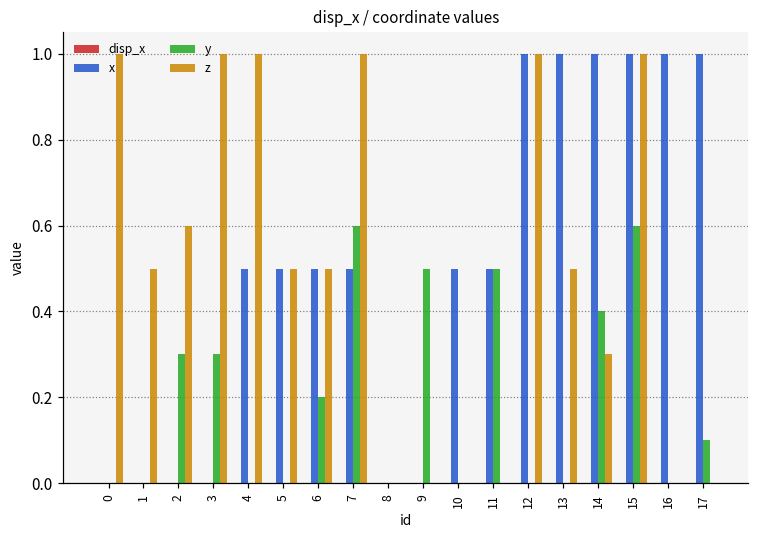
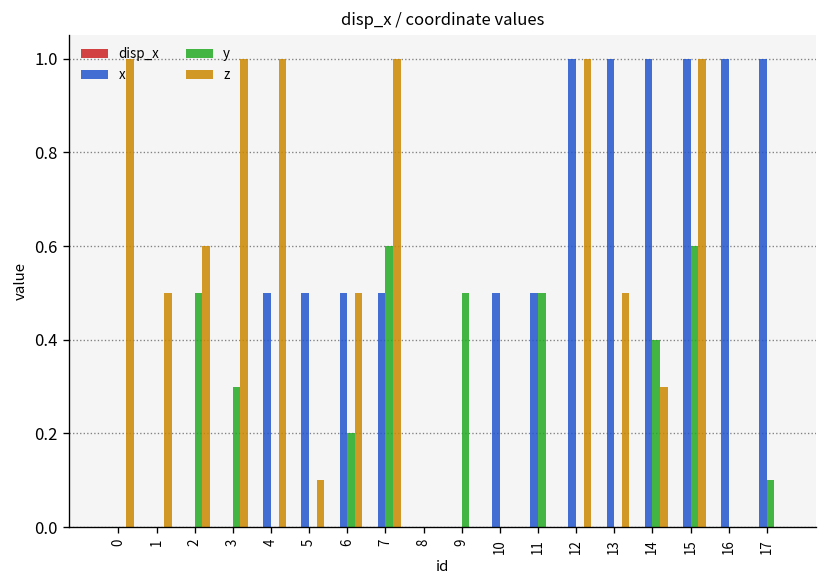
  {
    "disp_x": {
      "0": 0.0,
      "1": 0.0,
      "2": 0.0,
      "3": 0.0,
      "8": 0.0,
      "9": 0.0
    },
    "x": {
      "0": 0.0,
      "1": 0.0,
      "2": 0.0,
      "3": 0.0,
      "4": 0.5,
      "5": 0.5,
      "6": 0.5,
      "7": 0.5,
      "8": 0.0,
      "9": 0.0,
      "10": 0.5,
      "11": 0.5,
      "12": 1.0,
      "13": 1.0,
      "14": 1.0,
      "15": 1.0,
      "16": 1.0,
      "17": 1.0
    },
    "y": {
      "0": 0.0,
      "1": 0.0,
-     "2": 0.3,
+     "2": 0.5,
      "3": 0.3,
      "4": 0.0,
      "5": 0.0,
      "6": 0.2,
      "7": 0.6,
      "8": 0.0,
      "9": 0.5,
      "10": 0.0,
      "11": 0.5,
      "12": 0.0,
      "13": 0.0,
      "14": 0.4,
      "15": 0.6,
      "16": 0.0,
      "17": 0.1
    },
    "z": {
      "0": 1.0,
      "1": 0.5,
      "2": 0.6,
      "3": 1.0,
      "4": 1.0,
-     "5": 0.5,
+     "5": 0.1,
      "6": 0.5,
      "7": 1.0,
      "8": 0.0,
      "9": 0.0,
      "10": 0.0,
      "11": 0.0,
      "12": 1.0,
      "13": 0.5,
      "14": 0.3,
      "15": 1.0,
      "16": 0.0,
      "17": 0.0
    }
  }
